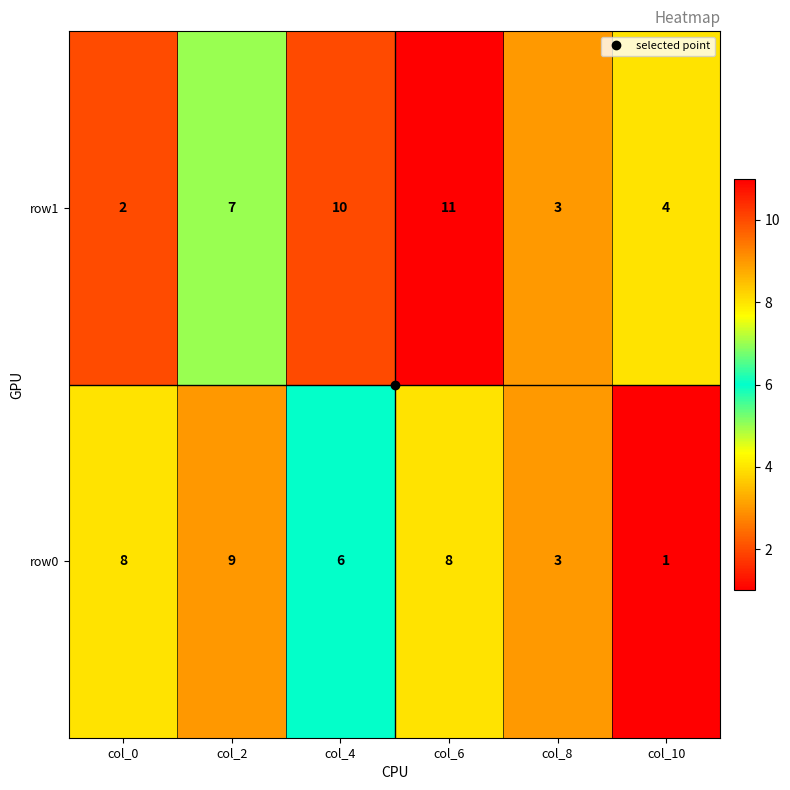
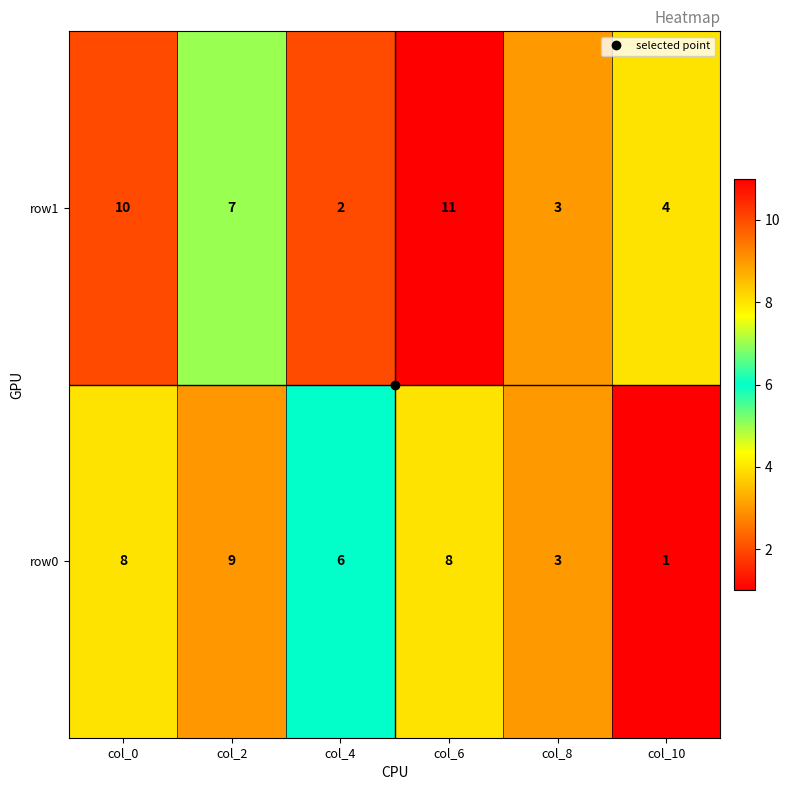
  {
    "row1": {
-     "col_0": 2,
+     "col_0": 10,
      "col_2": 7,
-     "col_4": 10,
+     "col_4": 2,
      "col_6": 11,
      "col_8": 3,
      "col_10": 4
    },
    "row0": {
      "col_0": 8,
      "col_2": 9,
      "col_4": 6,
      "col_6": 8,
      "col_8": 3,
      "col_10": 1
    }
  }
